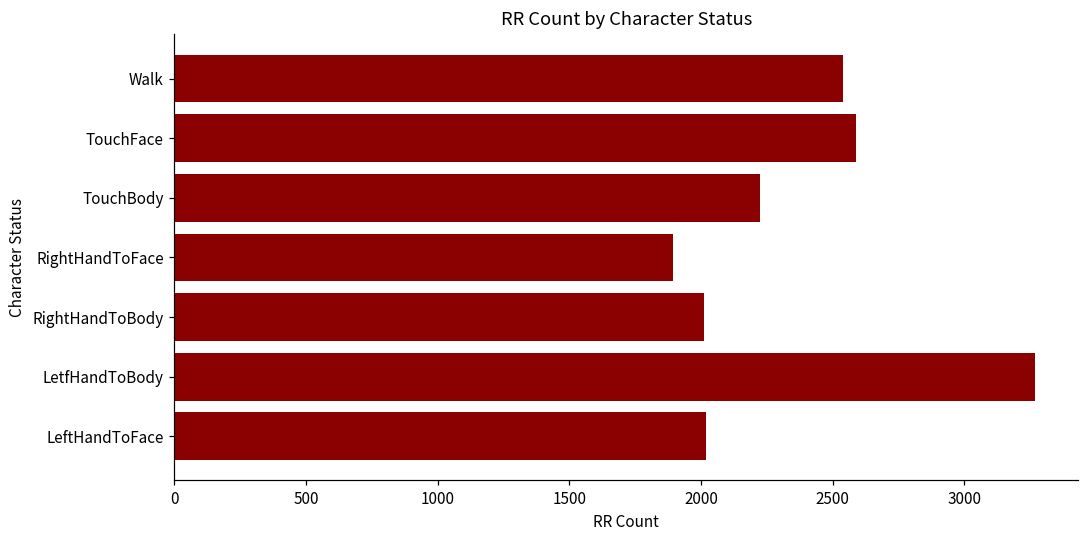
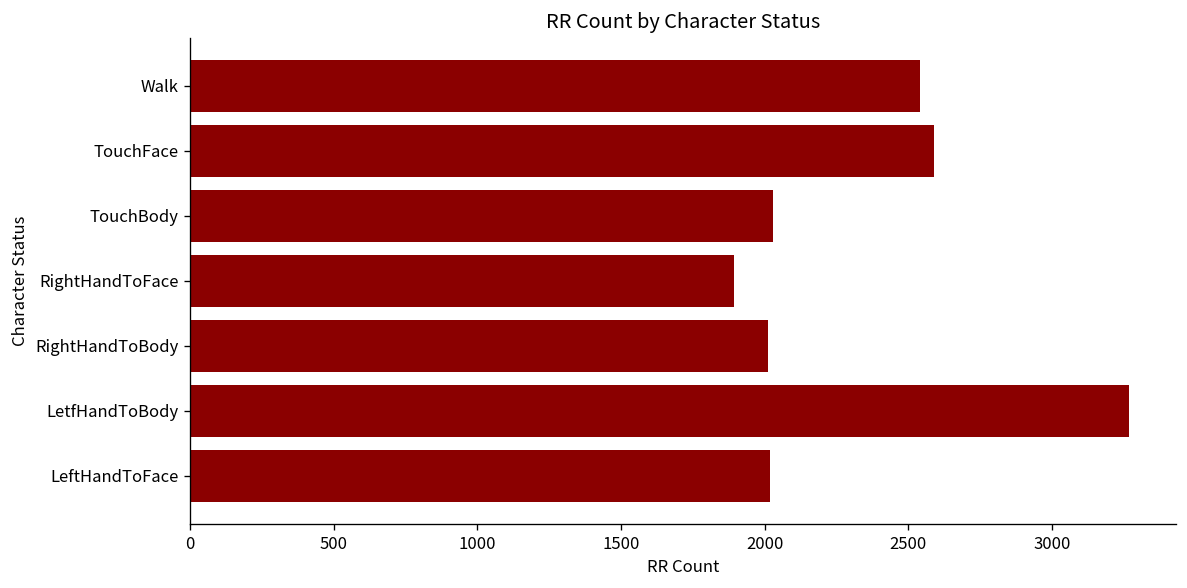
  {
    "Walk": 2540,
    "TouchFace": 2590,
-   "TouchBody": 2220,
+   "TouchBody": 2030,
    "RightHandToFace": 1890,
    "RightHandToBody": 2010,
    "LetfHandToBody": 3270,
    "LeftHandToFace": 2020
  }
